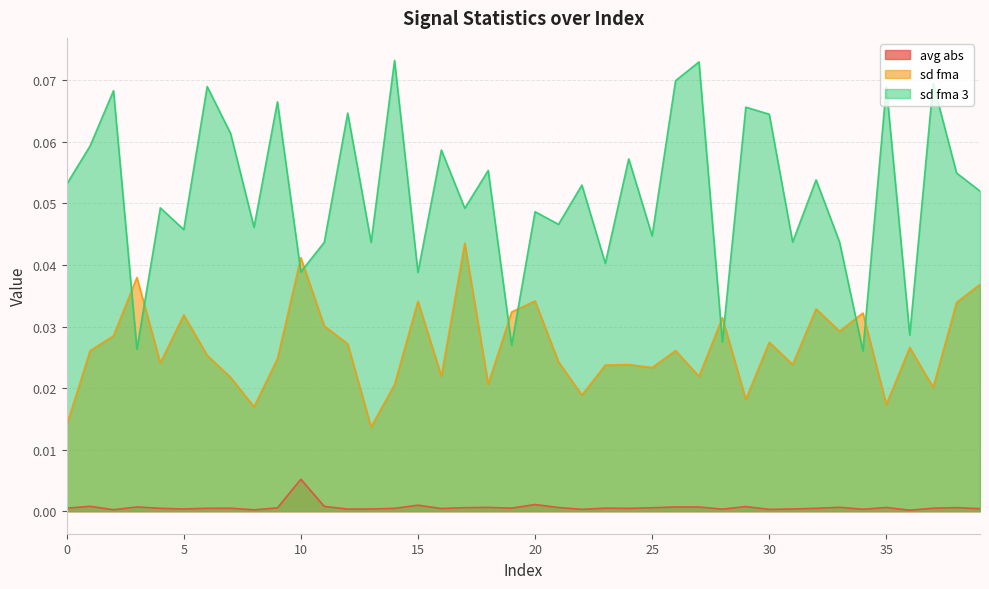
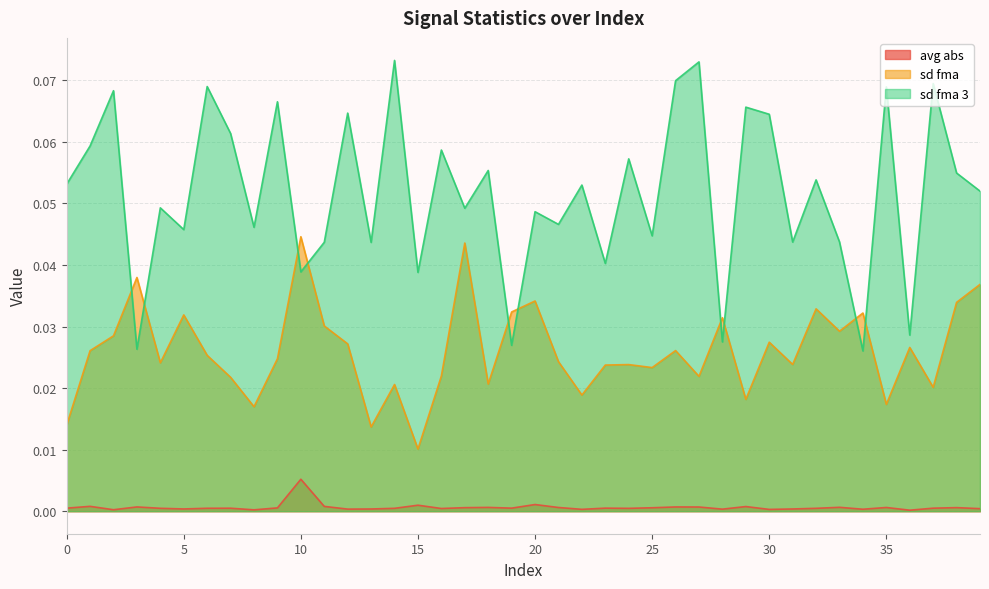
  {
    "avg abs": {
      "0": 0.000,
      "5": 0.000,
      "10": 0.005,
      "15": 0.001,
      "20": 0.001,
      "25": 0.001,
      "30": 0.000,
      "35": 0.001
    },
    "sd fma": {
      "0": 0.014,
      "5": 0.032,
-     "10": 0.041,
-     "15": 0.034,
+     "10": 0.045,
+     "15": 0.010,
      "20": 0.034,
      "25": 0.023,
      "30": 0.027,
      "35": 0.017
    },
    "sd fma 3": {
      "0": 0.053,
      "5": 0.046,
      "10": 0.039,
      "15": 0.039,
      "20": 0.049,
      "25": 0.045,
      "30": 0.065
    }
  }
